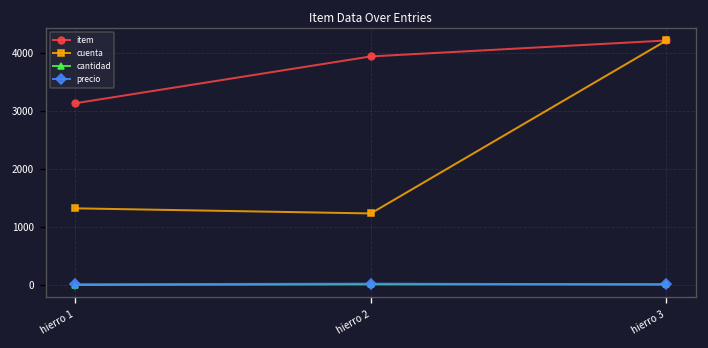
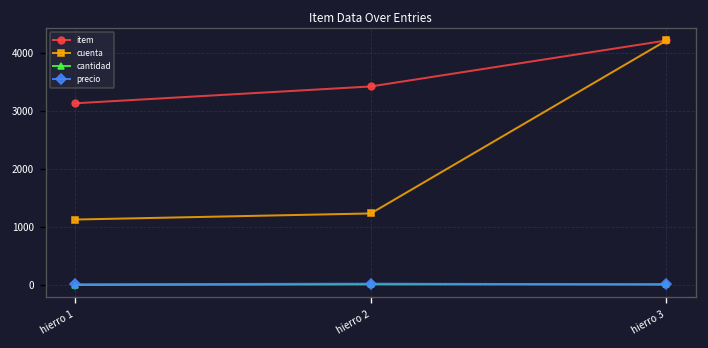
  {
    "item": {
      "hierro 1": 3100,
-     "hierro 2": 3900
+     "hierro 2": 3400
    },
    "cuenta": {
-     "hierro 1": 1300,
+     "hierro 1": 1100,
      "hierro 2": 1200
    }
  }
